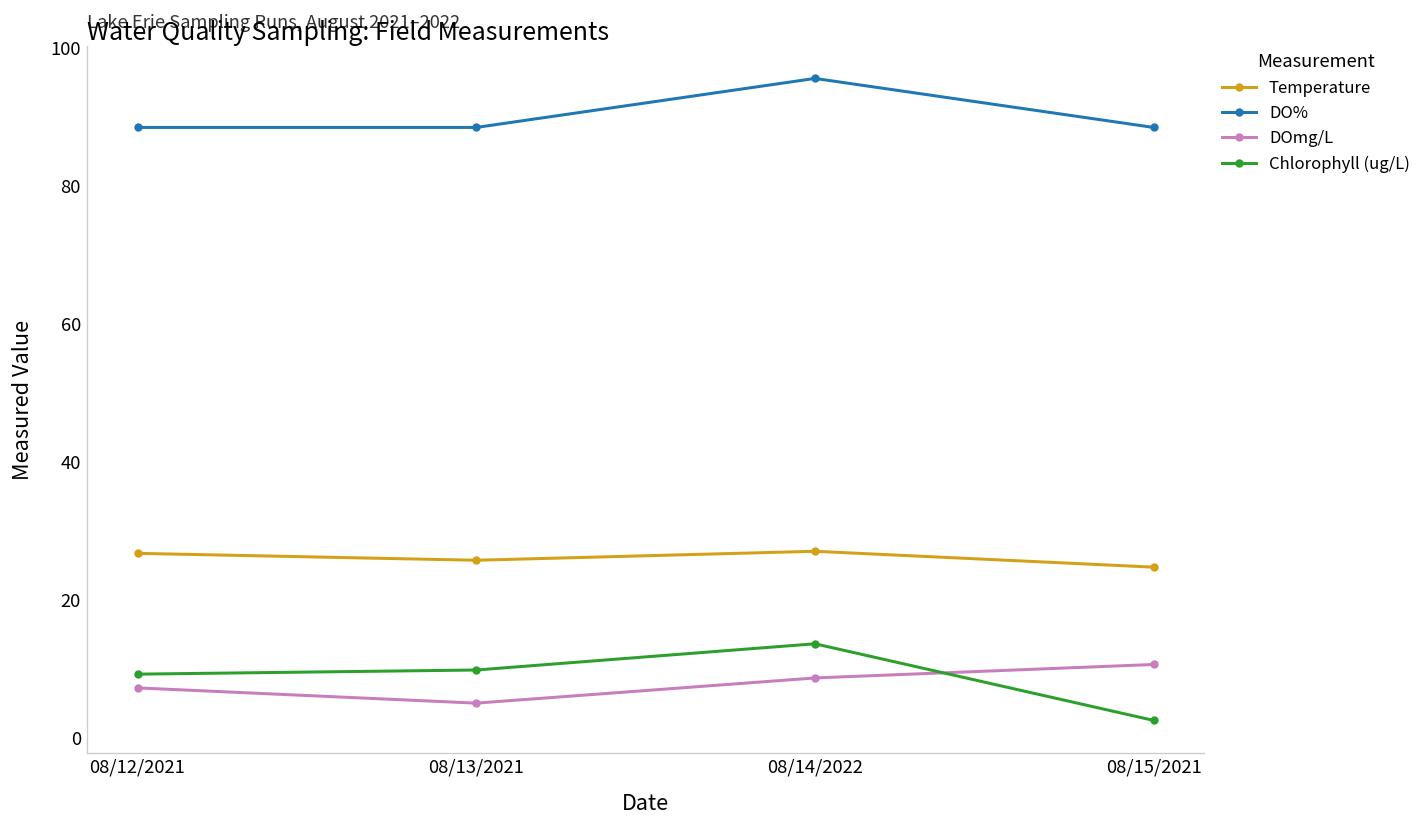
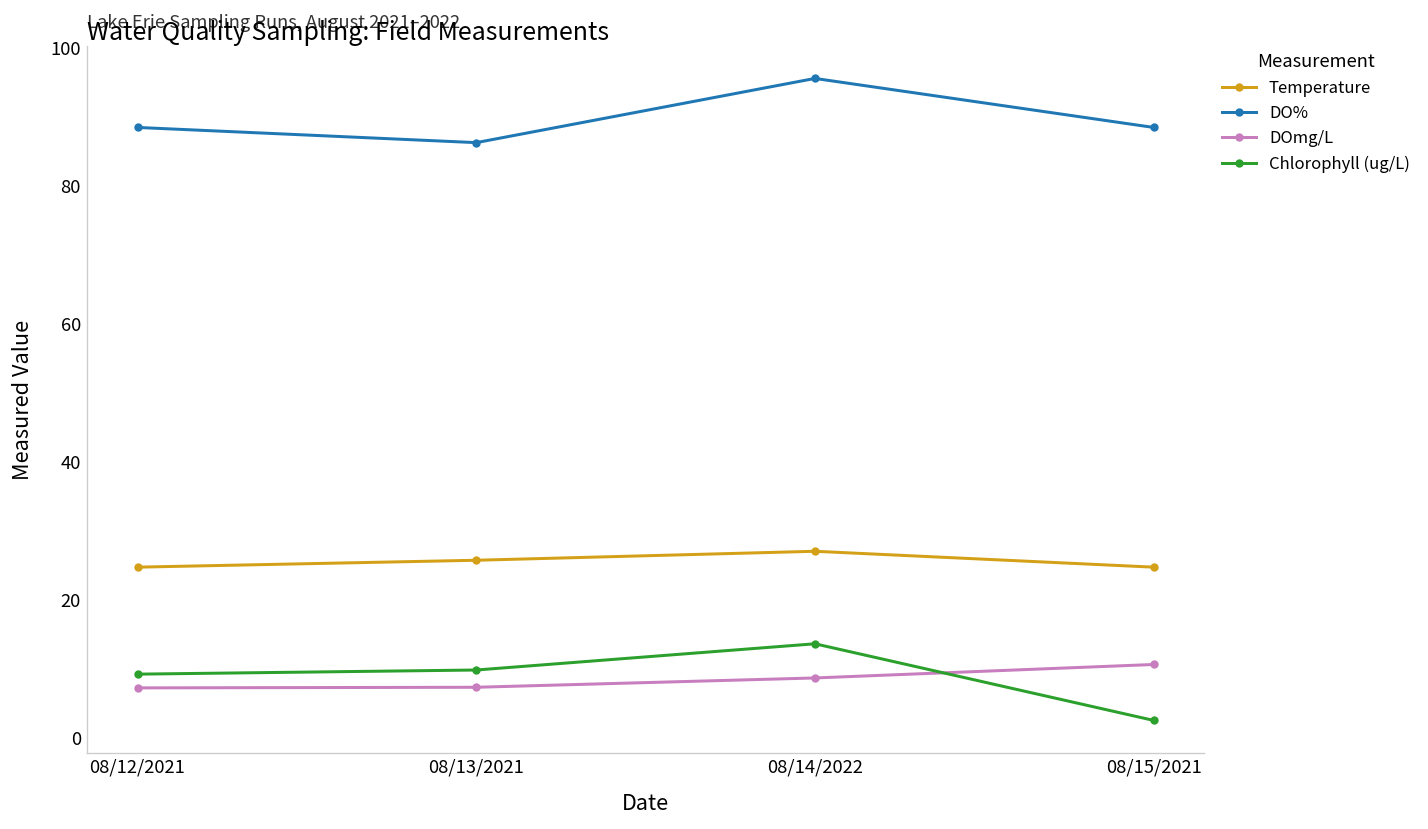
  {
    "Temperature": {
-     "08/12/2021": 27,
+     "08/12/2021": 25,
      "08/13/2021": 26,
      "08/14/2022": 27,
      "08/15/2021": 25
    },
    "DO%": {
      "08/12/2021": 88,
-     "08/13/2021": 88,
+     "08/13/2021": 86,
      "08/14/2022": 96,
      "08/15/2021": 88
    },
    "DOmg/L": {
      "08/12/2021": 7,
-     "08/13/2021": 5,
+     "08/13/2021": 7,
      "08/14/2022": 9,
      "08/15/2021": 11
    },
    "Chlorophyll (ug/L)": {
      "08/12/2021": 9,
      "08/13/2021": 10,
      "08/14/2022": 14,
      "08/15/2021": 3
    }
  }
